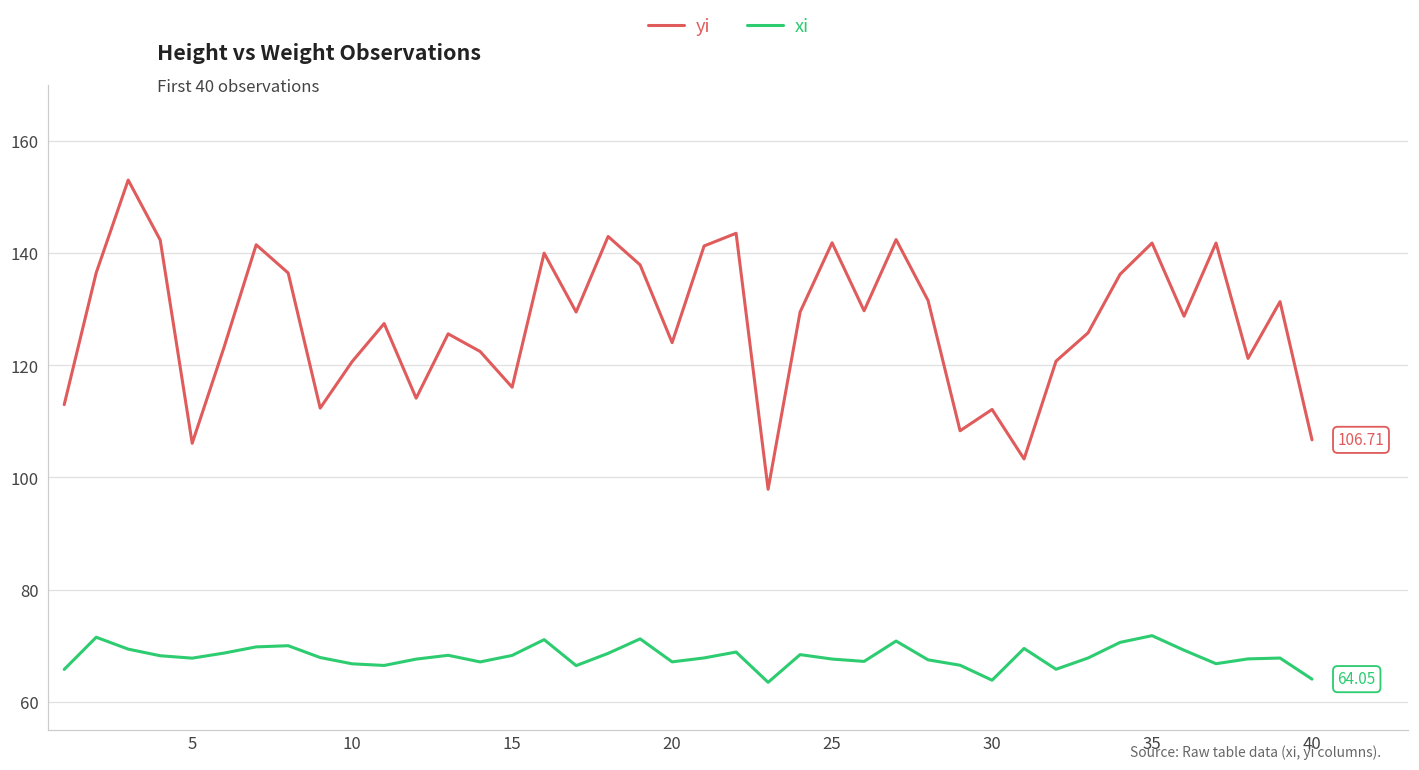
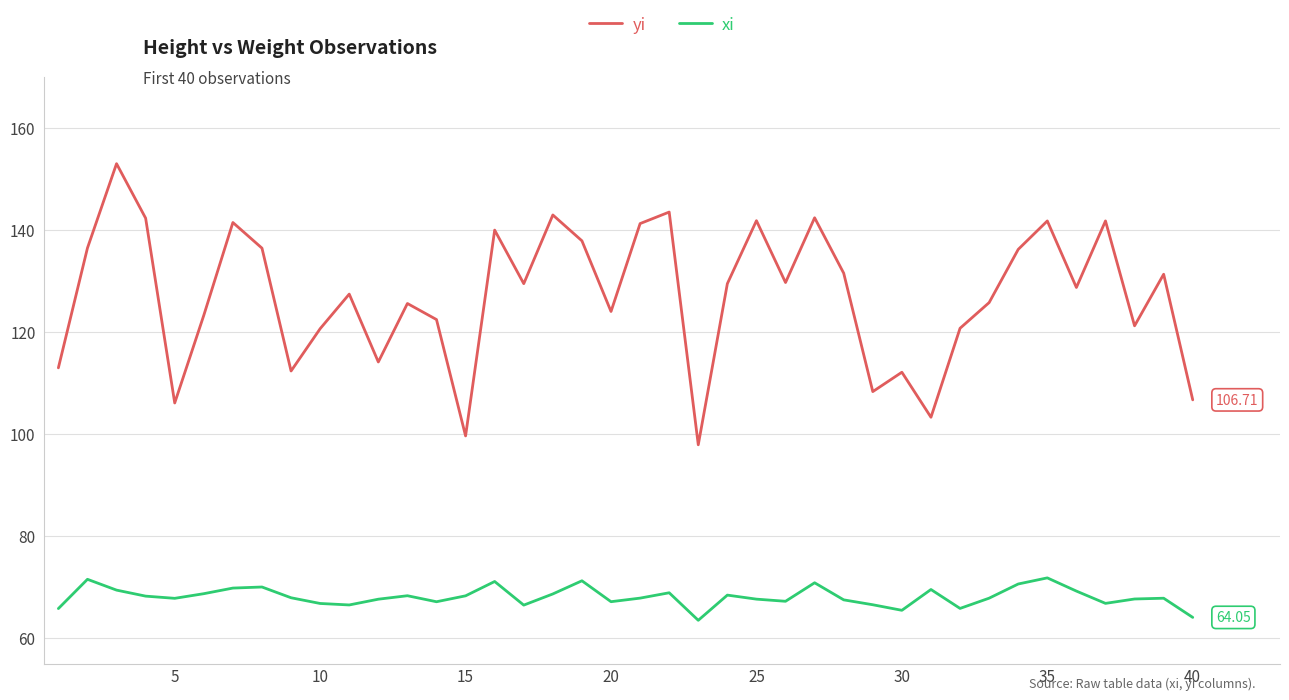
  {
    "yi": {
      "5": 106,
      "10": 121,
-     "15": 116,
+     "15": 100,
      "20": 124,
      "25": 142,
      "30": 112,
      "35": 142
    },
    "xi": {
      "5": 68,
      "10": 67,
      "15": 68,
      "20": 67,
      "25": 68,
-     "30": 64,
+     "30": 65,
      "35": 72
    }
  }
